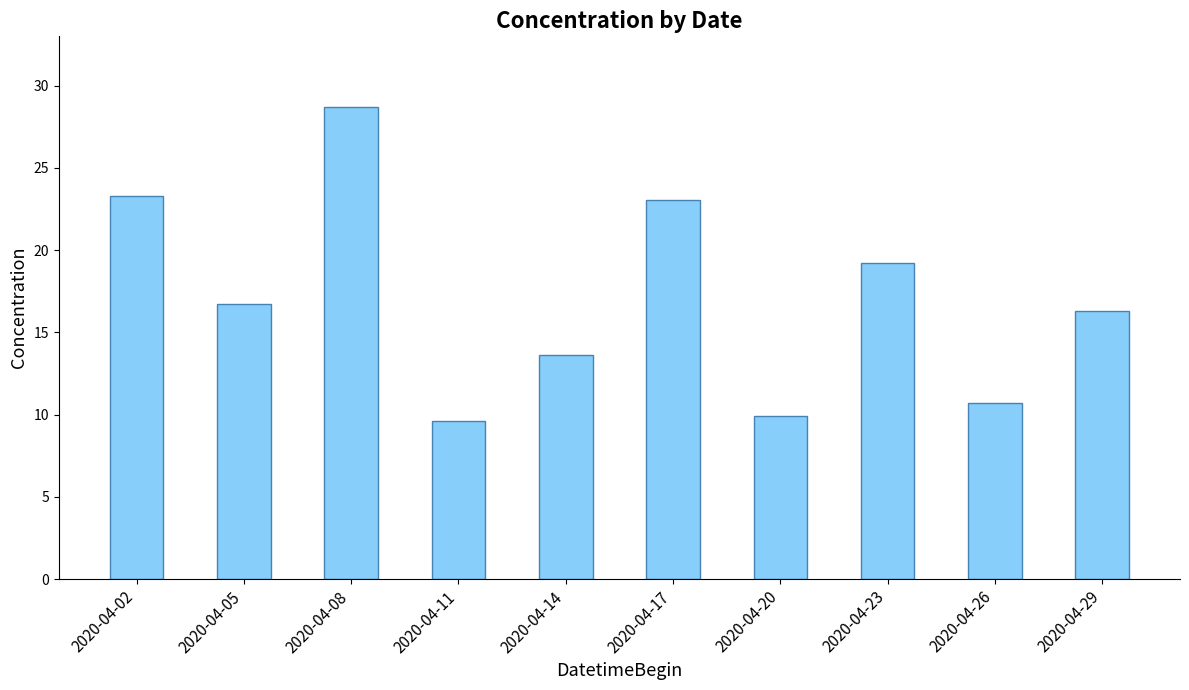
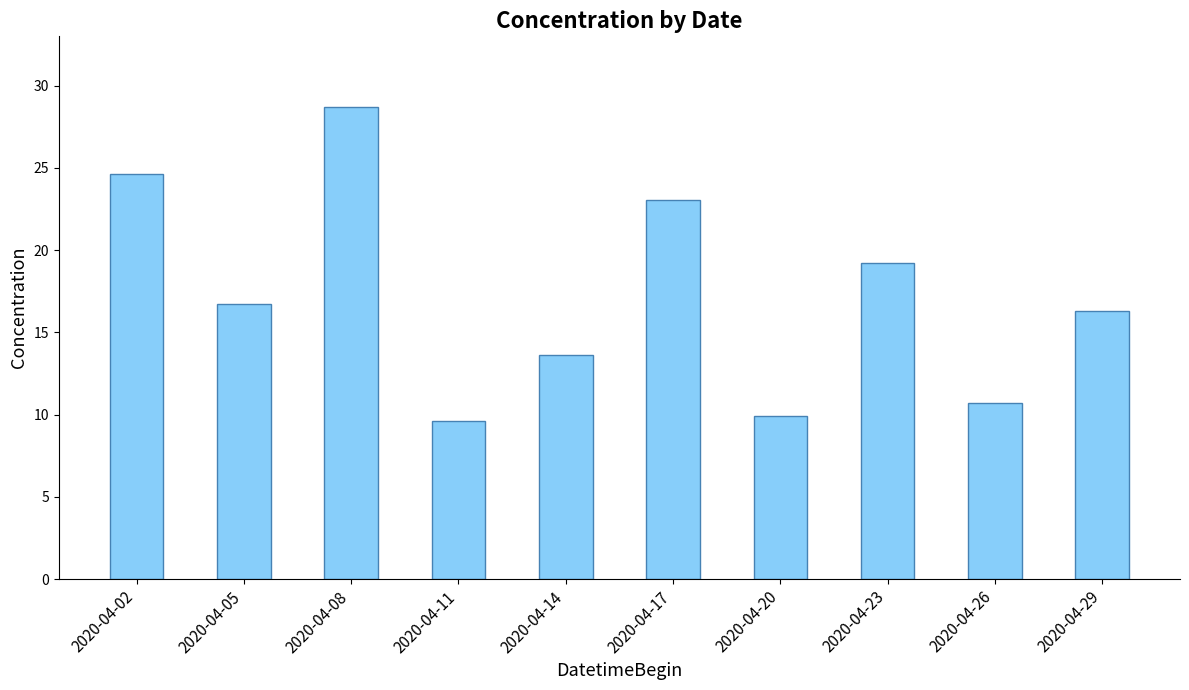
  {
-   "2020-04-02": 23.3,
+   "2020-04-02": 24.6,
    "2020-04-05": 16.8,
    "2020-04-08": 28.7,
    "2020-04-11": 9.6,
    "2020-04-14": 13.6,
    "2020-04-17": 23.0,
    "2020-04-20": 9.9,
    "2020-04-23": 19.3,
    "2020-04-26": 10.7,
    "2020-04-29": 16.3
  }
